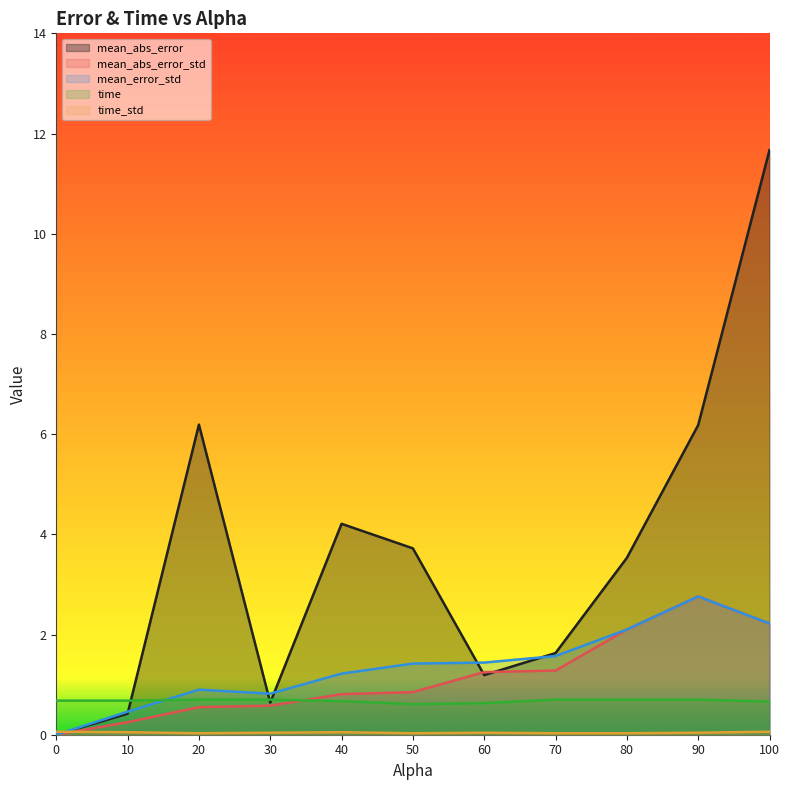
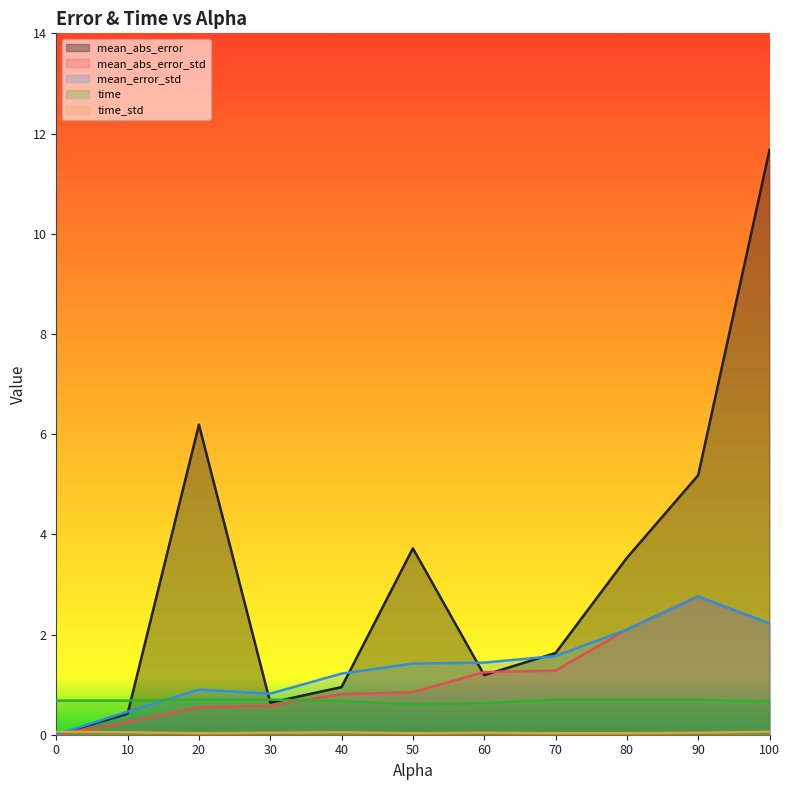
  {
    "mean_abs_error": {
      "20": 6.2,
      "30": 0.6,
-     "40": 4.2,
+     "40": 1.0,
      "50": 3.7,
      "60": 1.2,
      "70": 1.6,
      "80": 3.5,
-     "90": 6.2,
+     "90": 5.2,
      "100": 11.7
    }
  }
